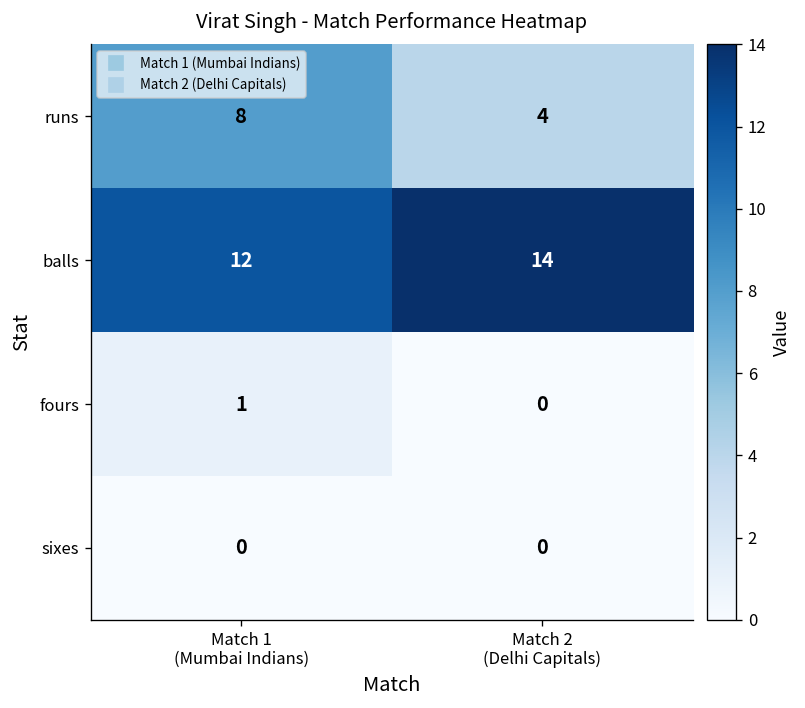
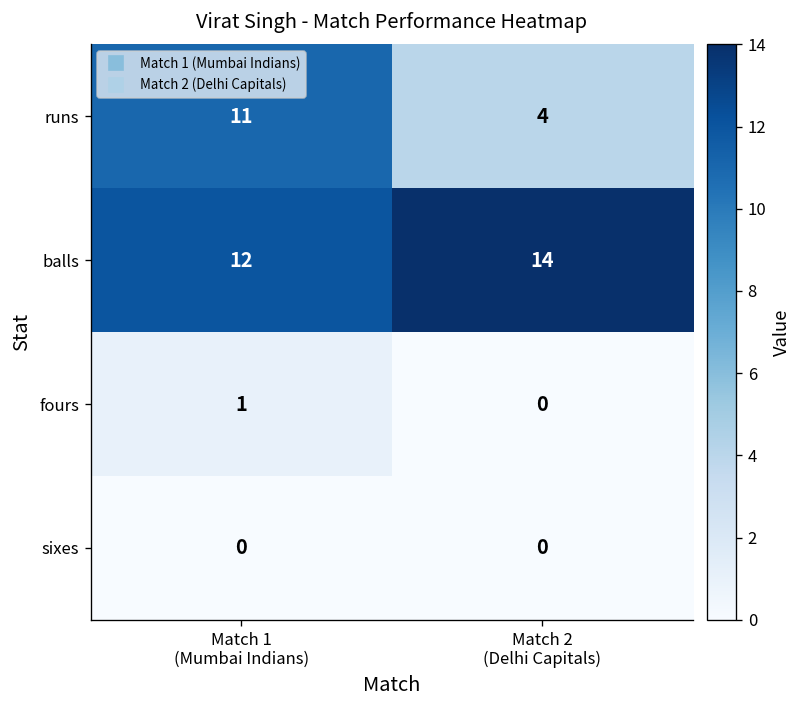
  {
    "runs": {
-     "Match 1 (Mumbai Indians)": 8,
+     "Match 1 (Mumbai Indians)": 11,
      "Match 2 (Delhi Capitals)": 4
    },
    "balls": {
      "Match 1 (Mumbai Indians)": 12,
      "Match 2 (Delhi Capitals)": 14
    },
    "fours": {
      "Match 1 (Mumbai Indians)": 1,
      "Match 2 (Delhi Capitals)": 0
    },
    "sixes": {
      "Match 1 (Mumbai Indians)": 0,
      "Match 2 (Delhi Capitals)": 0
    }
  }
